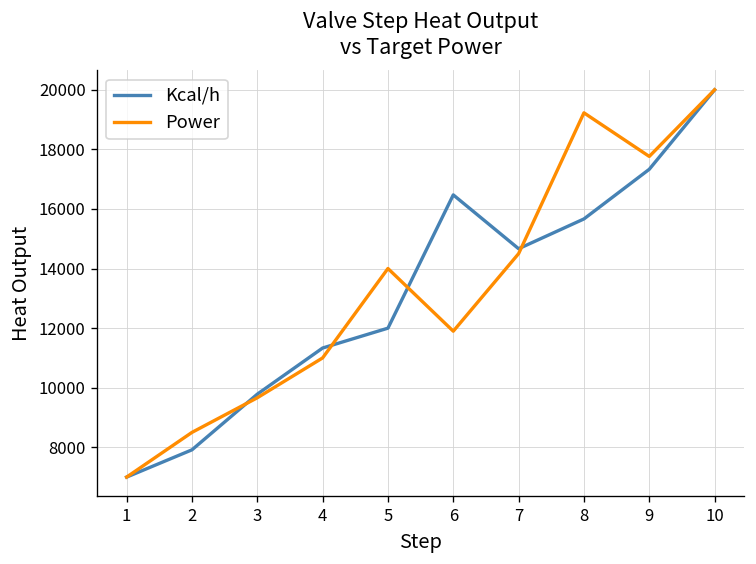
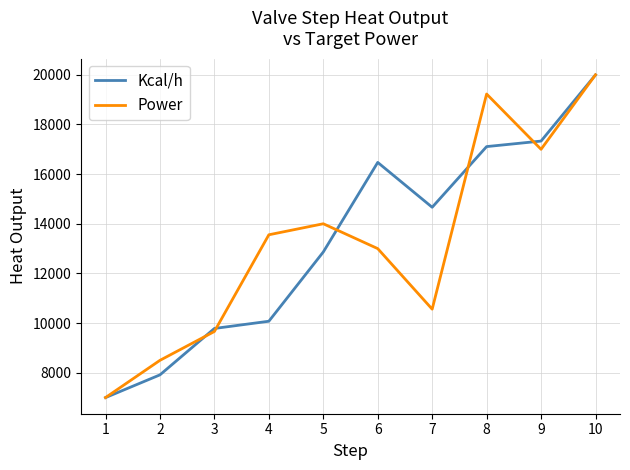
  {
    "Kcal/h": {
      "2": 7900,
      "3": 9800,
-     "4": 11300,
-     "5": 12000,
+     "4": 10100,
+     "5": 12900,
      "6": 16500,
      "7": 14700,
-     "8": 15700,
+     "8": 17100,
      "9": 17300
    },
    "Power": {
      "2": 8500,
      "3": 9700,
-     "4": 11000,
+     "4": 13600,
      "5": 14000,
-     "6": 11900,
-     "7": 14500,
+     "6": 13000,
+     "7": 10600,
      "8": 19200,
-     "9": 17800
+     "9": 17000
    }
  }
